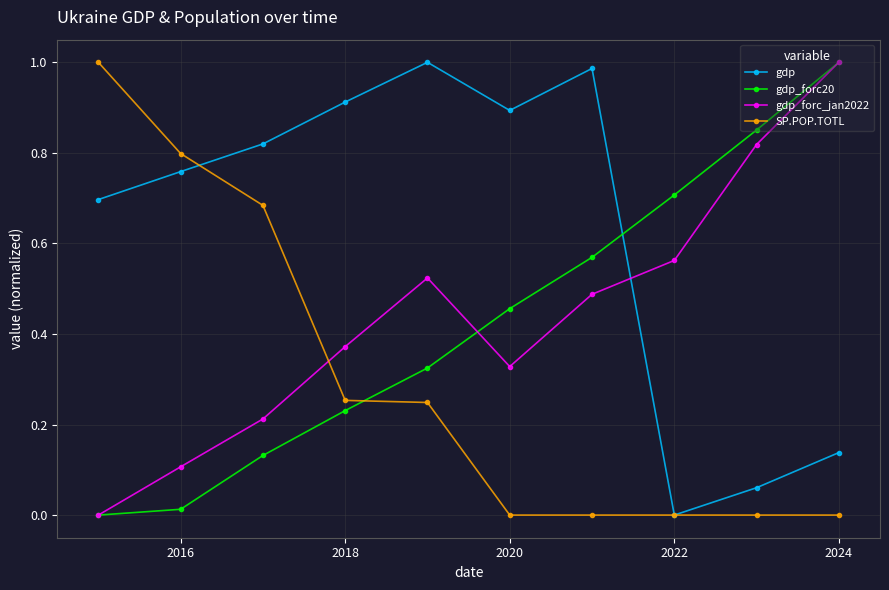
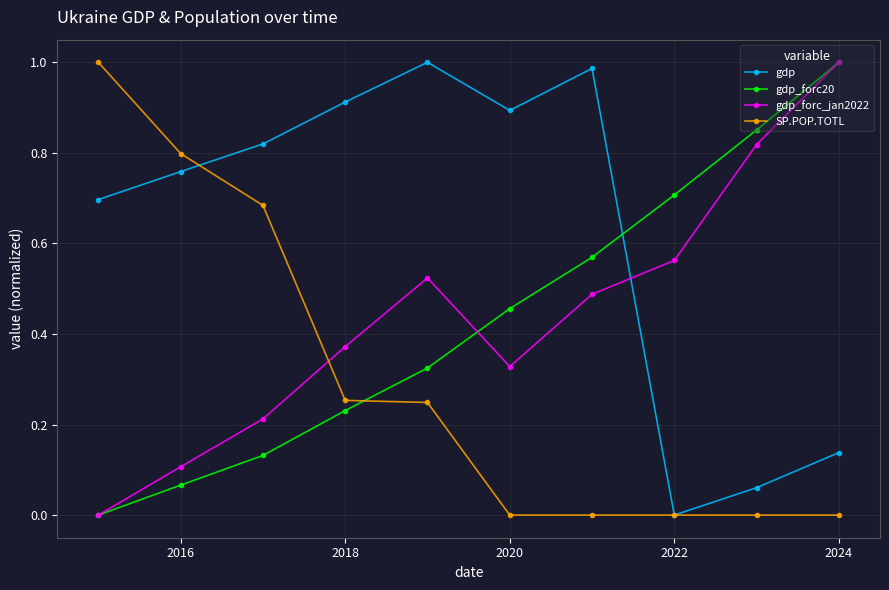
  {
    "gdp": {
      "2016": 0.76,
      "2018": 0.91,
      "2020": 0.89,
      "2024": 0.14
    },
    "gdp_forc20": {
-     "2016": 0.01,
+     "2016": 0.07,
      "2018": 0.23,
      "2020": 0.46,
      "2022": 0.71
    },
    "gdp_forc_jan2022": {
      "2016": 0.11,
      "2018": 0.37,
      "2020": 0.33,
      "2022": 0.56
    },
    "SP.POP.TOTL": {
      "2016": 0.80,
      "2018": 0.25,
      "2020": 0.00,
      "2024": 0.00
    }
  }
